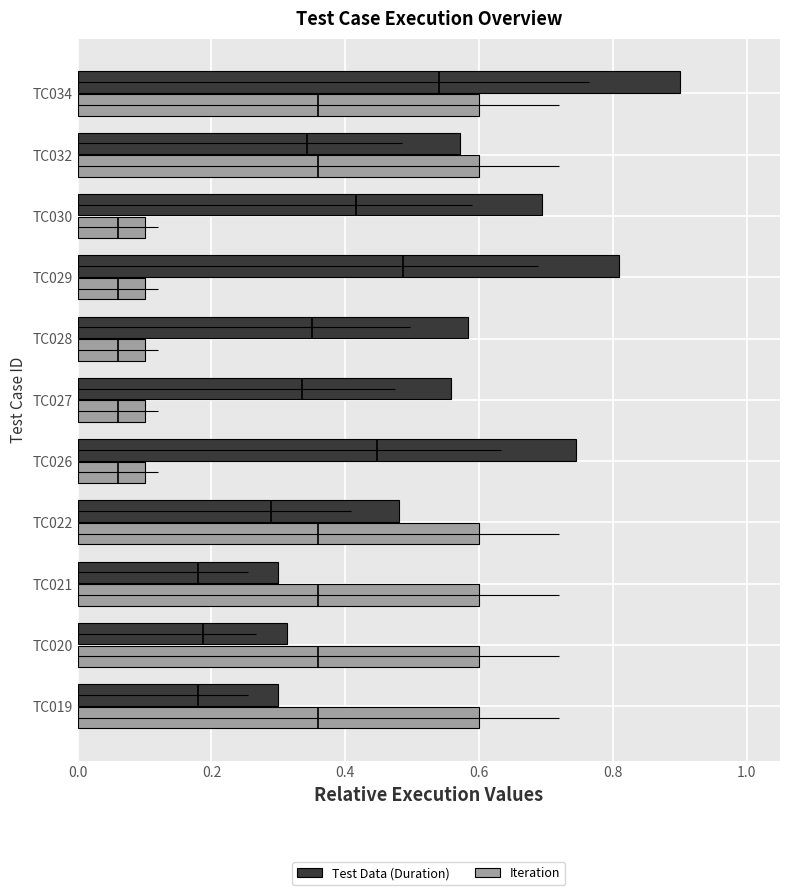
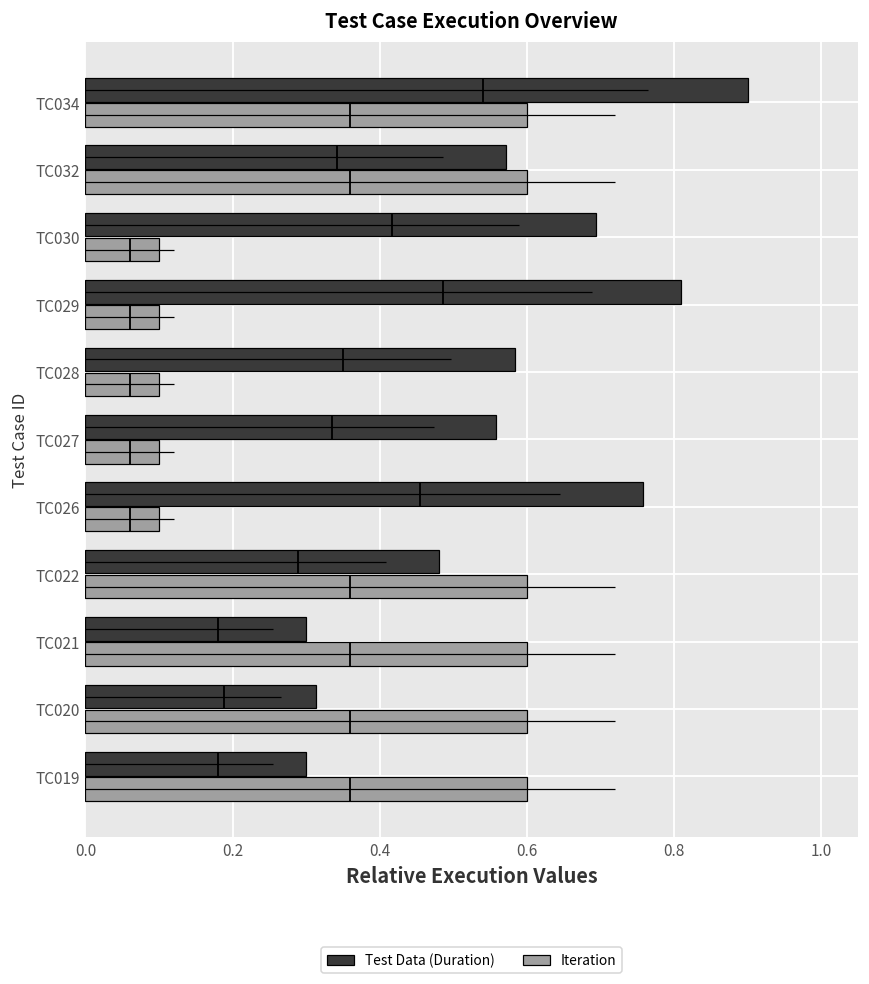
  {
    "Test Data (Duration)": {
      "TC034": 0.90,
      "TC032": 0.57,
      "TC030": 0.69,
      "TC029": 0.81,
      "TC028": 0.58,
      "TC027": 0.56,
-     "TC026": 0.75,
+     "TC026": 0.76,
      "TC022": 0.48,
      "TC021": 0.30,
      "TC020": 0.31,
      "TC019": 0.30
    },
    "Iteration": {
      "TC034": 0.60,
      "TC032": 0.60,
      "TC030": 0.10,
      "TC029": 0.10,
      "TC028": 0.10,
      "TC027": 0.10,
      "TC026": 0.10,
      "TC022": 0.60,
      "TC021": 0.60,
      "TC020": 0.60,
      "TC019": 0.60
    }
  }
